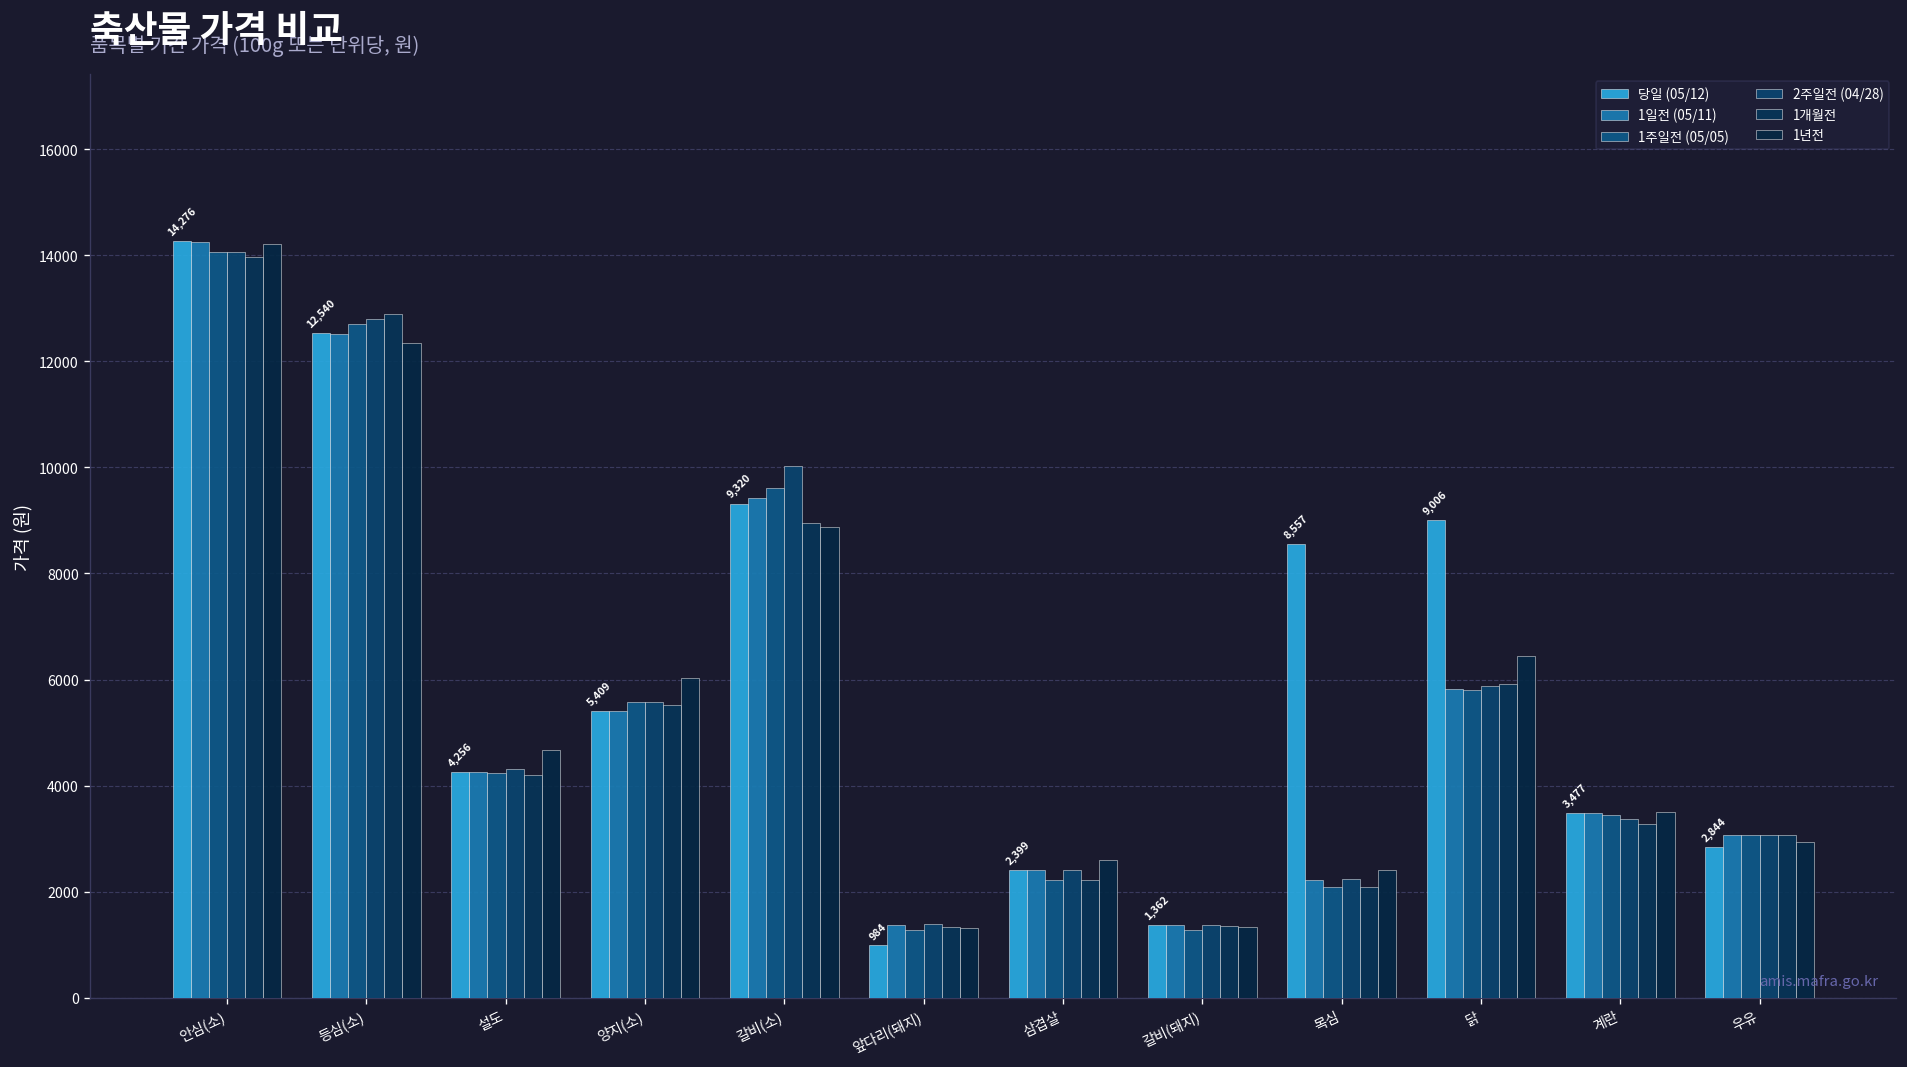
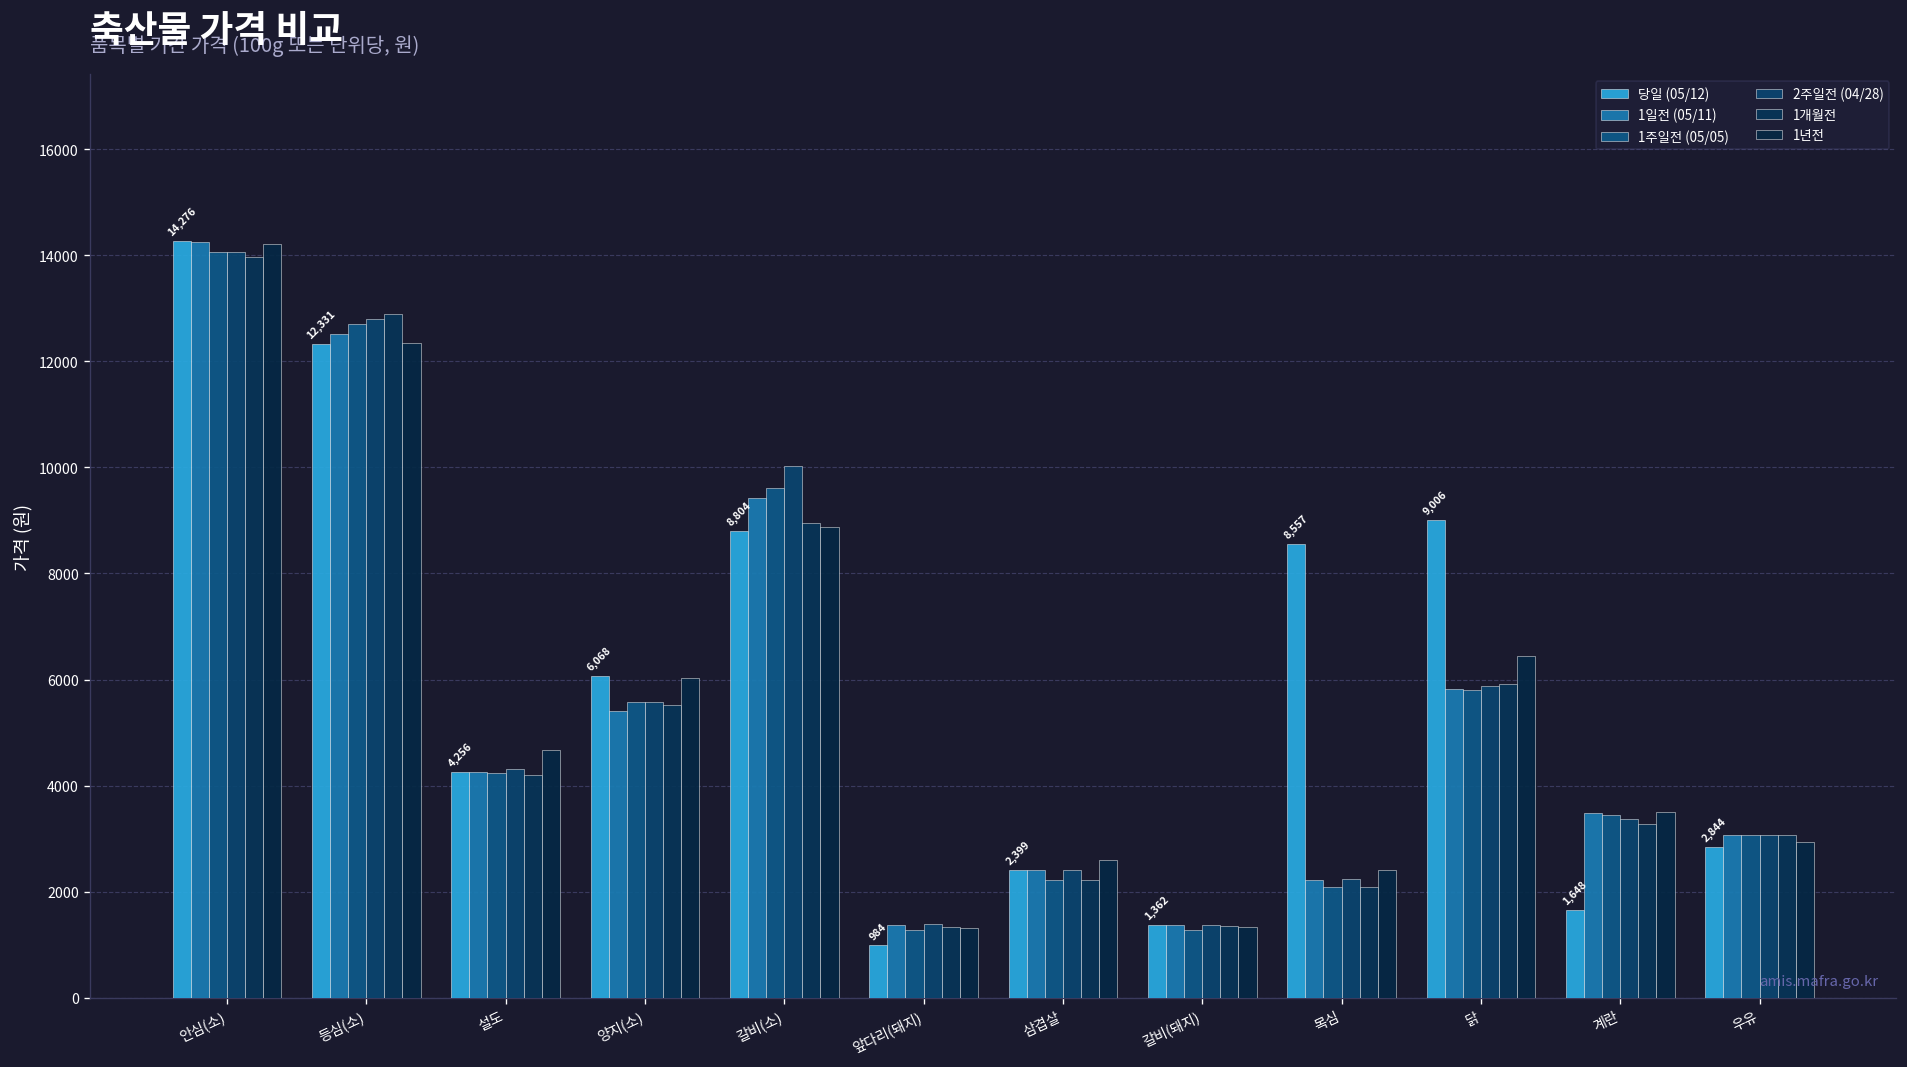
  {
    "당일 (05/12)": {
      "안심(소)": "14,276",
-     "등심(소)": "12,540",
+     "등심(소)": "12,331",
      "설도": "4,256",
-     "양지(소)": "5,409",
-     "갈비(소)": "9,320",
+     "양지(소)": "6,068",
+     "갈비(소)": "8,804",
      "앞다리(돼지)": "984",
      "삼겹살": "2,399",
      "갈비(돼지)": "1,362",
      "목심": "8,557",
      "닭": "9,006",
-     "계란": "3,477",
+     "계란": "1,648",
      "우유": "2,844"
    }
  }
